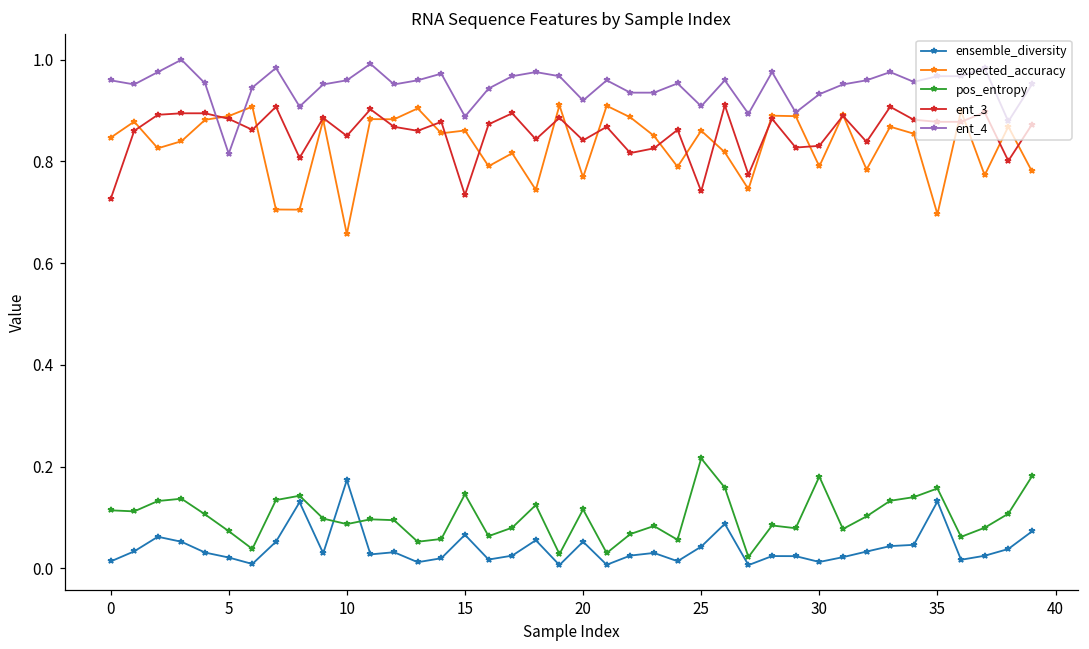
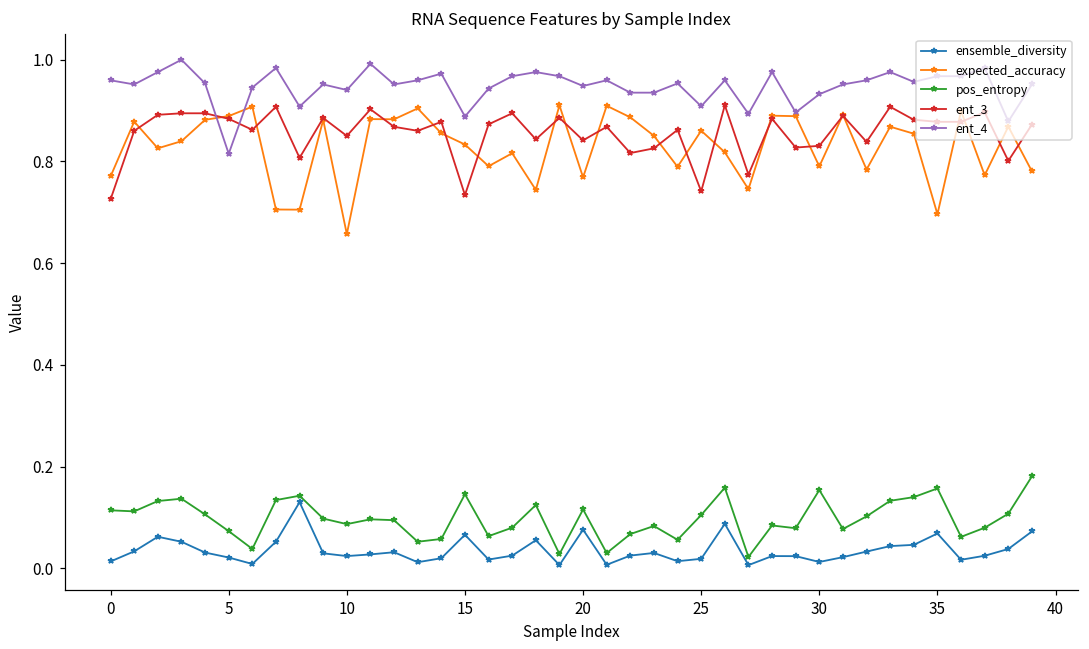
  {
    "ensemble_diversity": {
      "0": 0.01,
      "5": 0.02,
-     "10": 0.17,
+     "10": 0.02,
      "15": 0.07,
-     "20": 0.05,
-     "25": 0.04,
+     "20": 0.08,
+     "25": 0.02,
      "30": 0.01,
-     "35": 0.13
+     "35": 0.07
    },
    "expected_accuracy": {
-     "0": 0.85,
+     "0": 0.77,
      "10": 0.66,
-     "15": 0.86,
+     "15": 0.83,
      "20": 0.77,
      "25": 0.86,
      "30": 0.79,
      "35": 0.70
    },
    "pos_entropy": {
      "0": 0.11,
      "5": 0.07,
      "10": 0.09,
      "15": 0.15,
      "20": 0.12,
-     "25": 0.22,
-     "30": 0.18,
+     "25": 0.10,
+     "30": 0.15,
      "35": 0.16
    },
    "ent_3": {
      "0": 0.73,
      "10": 0.85,
      "15": 0.73,
      "20": 0.84,
      "25": 0.74,
      "30": 0.83
    },
    "ent_4": {
      "0": 0.96,
      "5": 0.82,
-     "10": 0.96,
+     "10": 0.94,
      "15": 0.89,
-     "20": 0.92,
+     "20": 0.95,
      "25": 0.91,
      "30": 0.93
    }
  }
